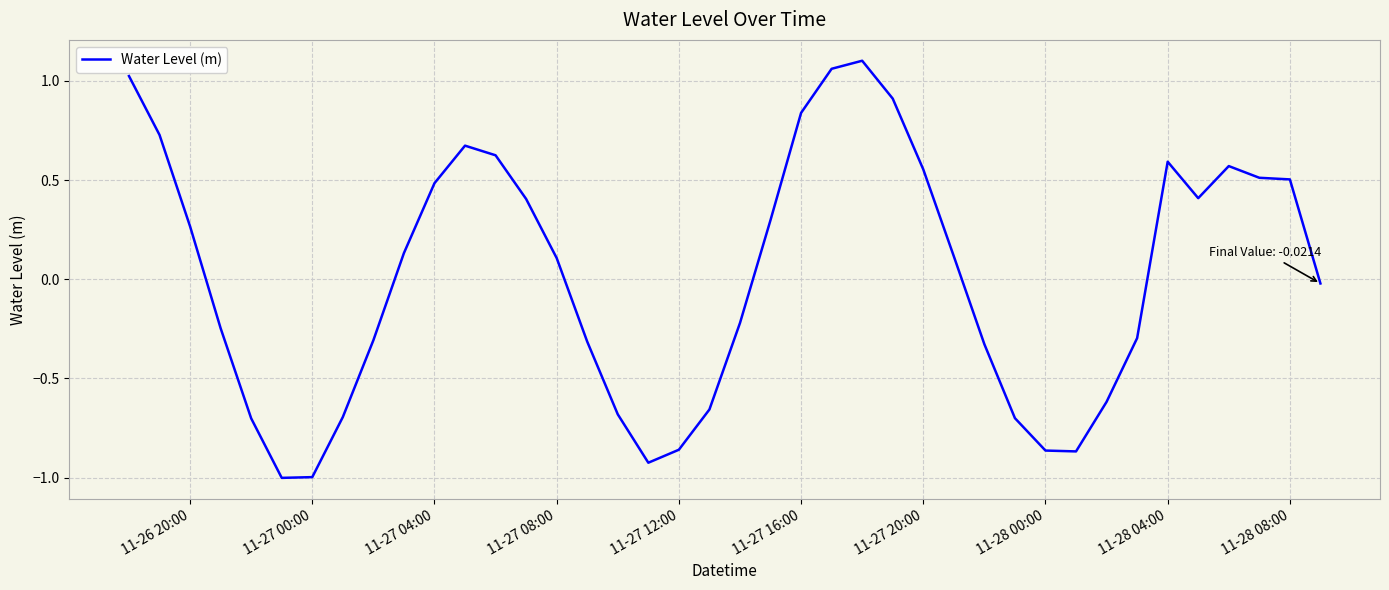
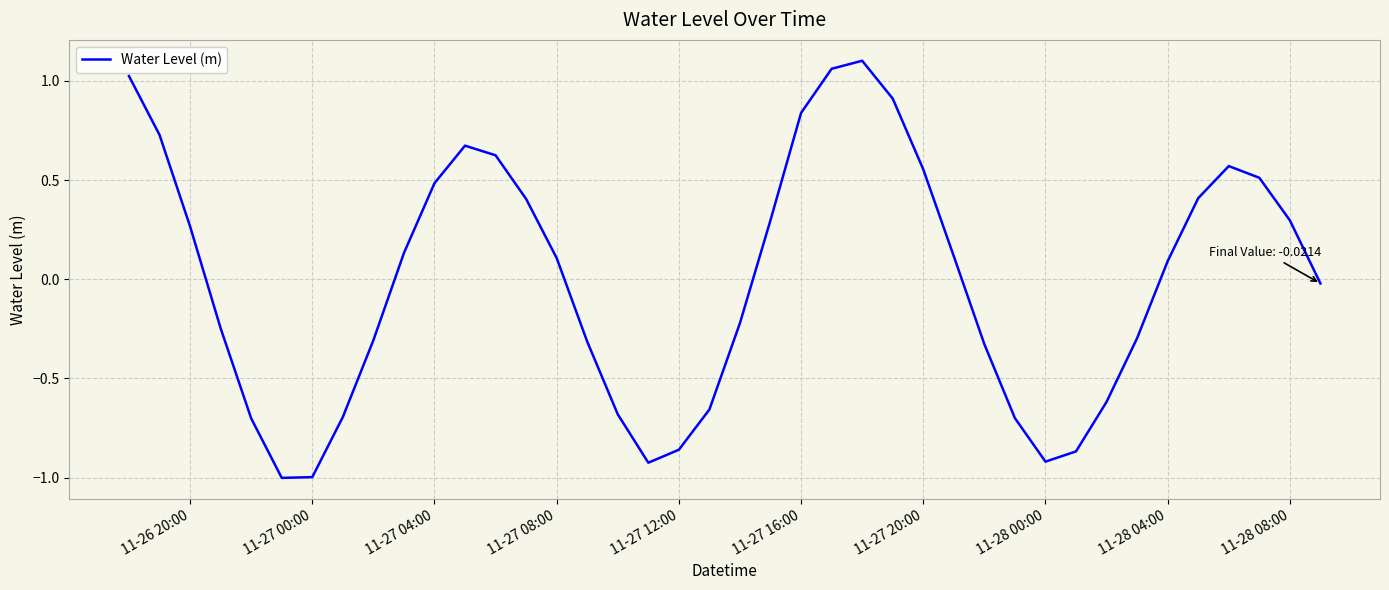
  {
    "11-26 20:00": 0.27,
    "11-27 00:00": -1.00,
    "11-27 04:00": 0.48,
    "11-27 08:00": 0.11,
    "11-27 12:00": -0.86,
    "11-27 16:00": 0.84,
    "11-27 20:00": 0.55,
-   "11-28 00:00": -0.86,
-   "11-28 04:00": 0.59,
-   "11-28 08:00": 0.50
+   "11-28 00:00": -0.92,
+   "11-28 04:00": 0.09,
+   "11-28 08:00": 0.30
  }
